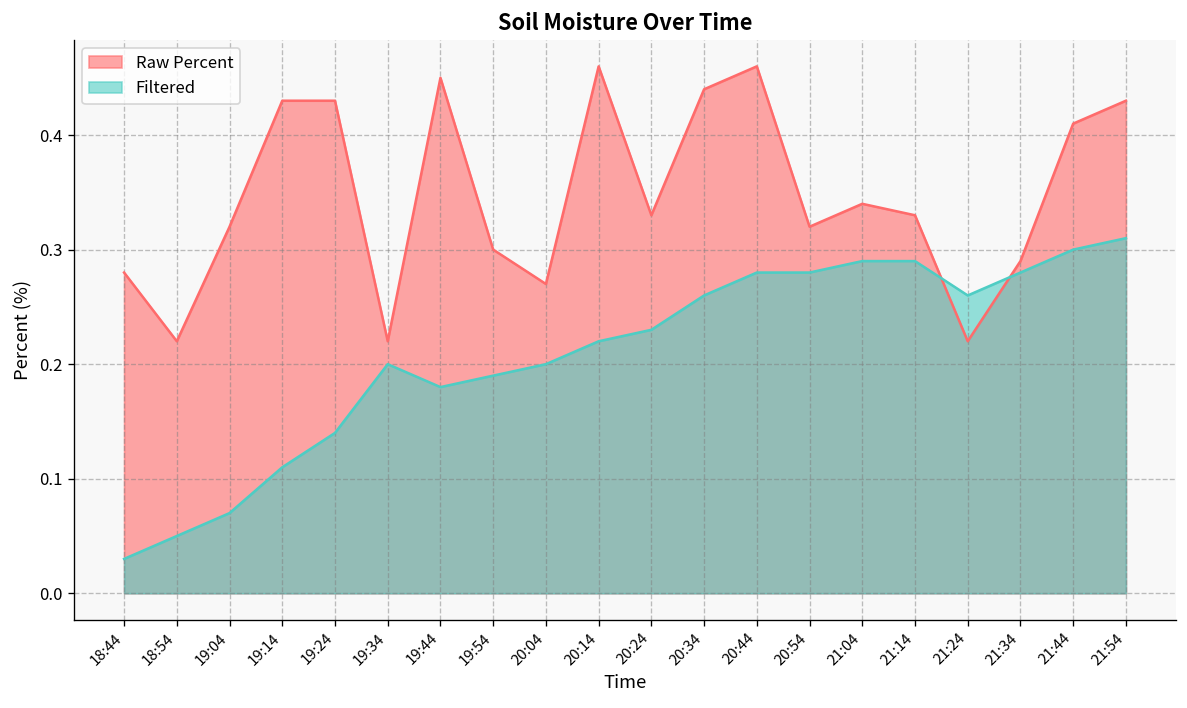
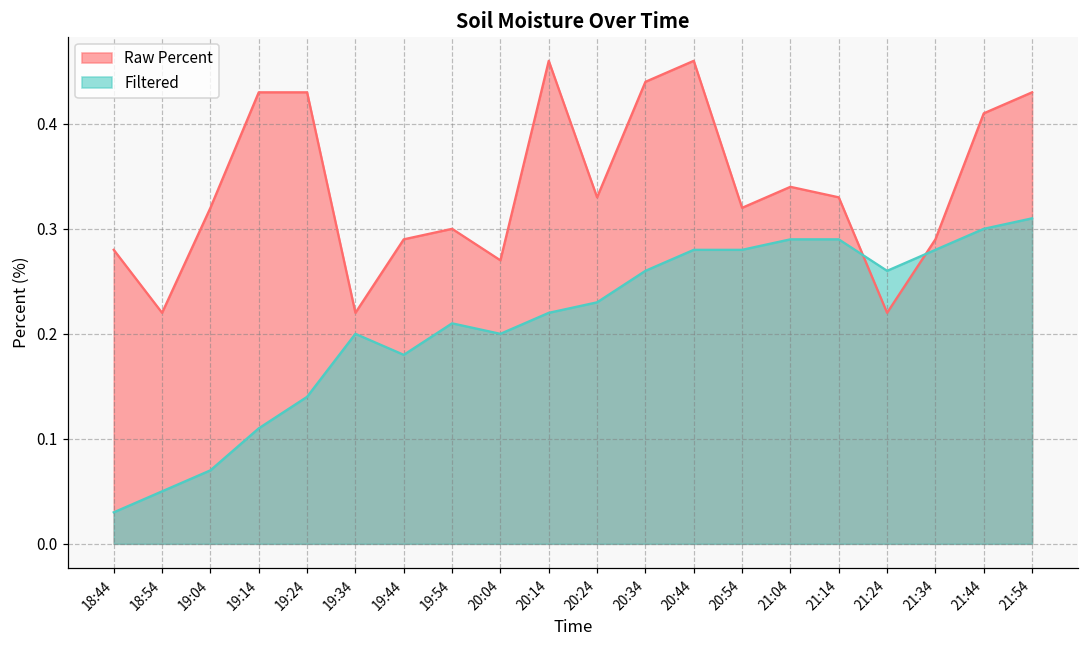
  {
    "Raw Percent": {
      "18:44": 0.28,
      "18:54": 0.22,
      "19:04": 0.32,
      "19:14": 0.43,
      "19:24": 0.43,
      "19:34": 0.22,
-     "19:44": 0.45,
+     "19:44": 0.29,
      "19:54": 0.30,
      "20:04": 0.27,
      "20:14": 0.46,
      "20:24": 0.33,
      "20:34": 0.44,
      "20:44": 0.46,
      "20:54": 0.32,
      "21:04": 0.34,
      "21:14": 0.33,
      "21:24": 0.22,
      "21:34": 0.29,
      "21:44": 0.41,
      "21:54": 0.43
    },
    "Filtered": {
      "18:44": 0.03,
      "18:54": 0.05,
      "19:04": 0.07,
      "19:14": 0.11,
      "19:24": 0.14,
      "19:34": 0.20,
      "19:44": 0.18,
-     "19:54": 0.19,
+     "19:54": 0.21,
      "20:04": 0.20,
      "20:14": 0.22,
      "20:24": 0.23,
      "20:34": 0.26,
      "20:44": 0.28,
      "20:54": 0.28,
      "21:04": 0.29,
      "21:14": 0.29,
      "21:24": 0.26,
      "21:34": 0.28,
      "21:44": 0.30,
      "21:54": 0.31
    }
  }
